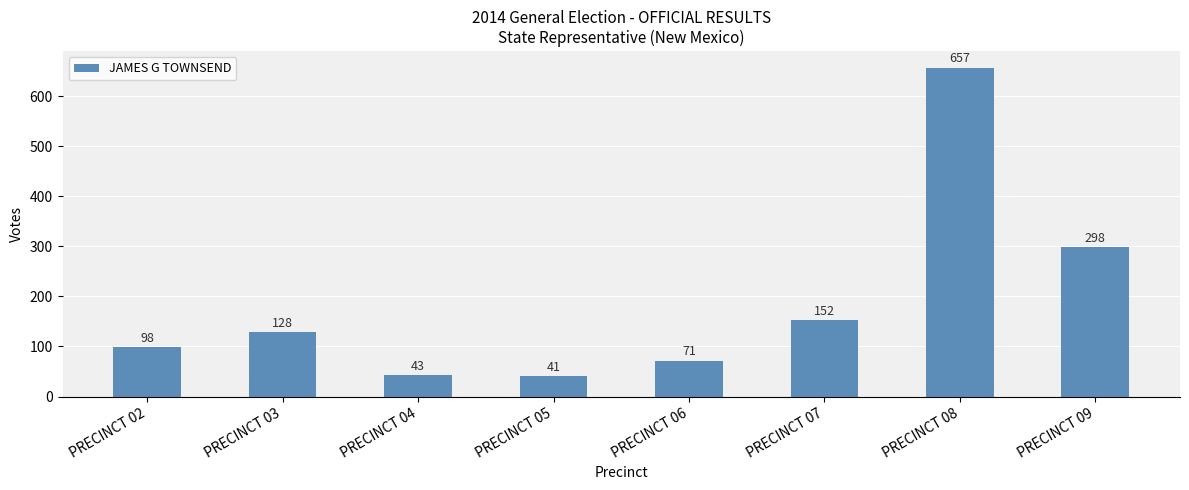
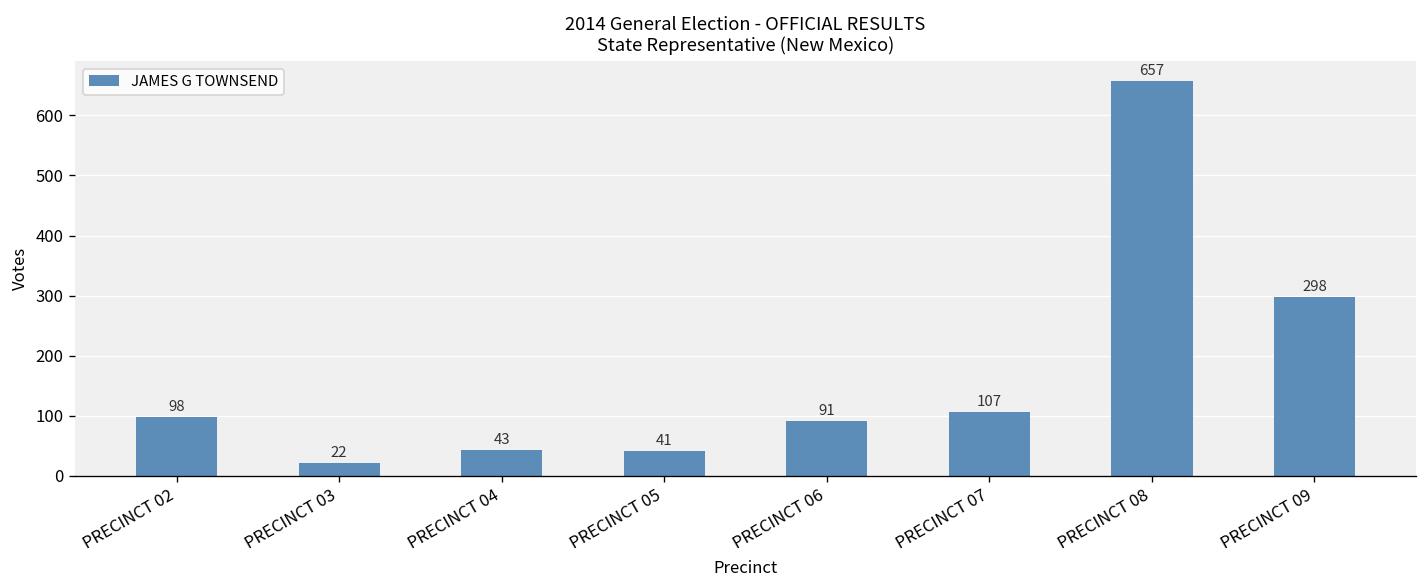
  {
    "PRECINCT 02": 98,
-   "PRECINCT 03": 128,
+   "PRECINCT 03": 22,
    "PRECINCT 04": 43,
    "PRECINCT 05": 41,
-   "PRECINCT 06": 71,
-   "PRECINCT 07": 152,
+   "PRECINCT 06": 91,
+   "PRECINCT 07": 107,
    "PRECINCT 08": 657,
    "PRECINCT 09": 298
  }
